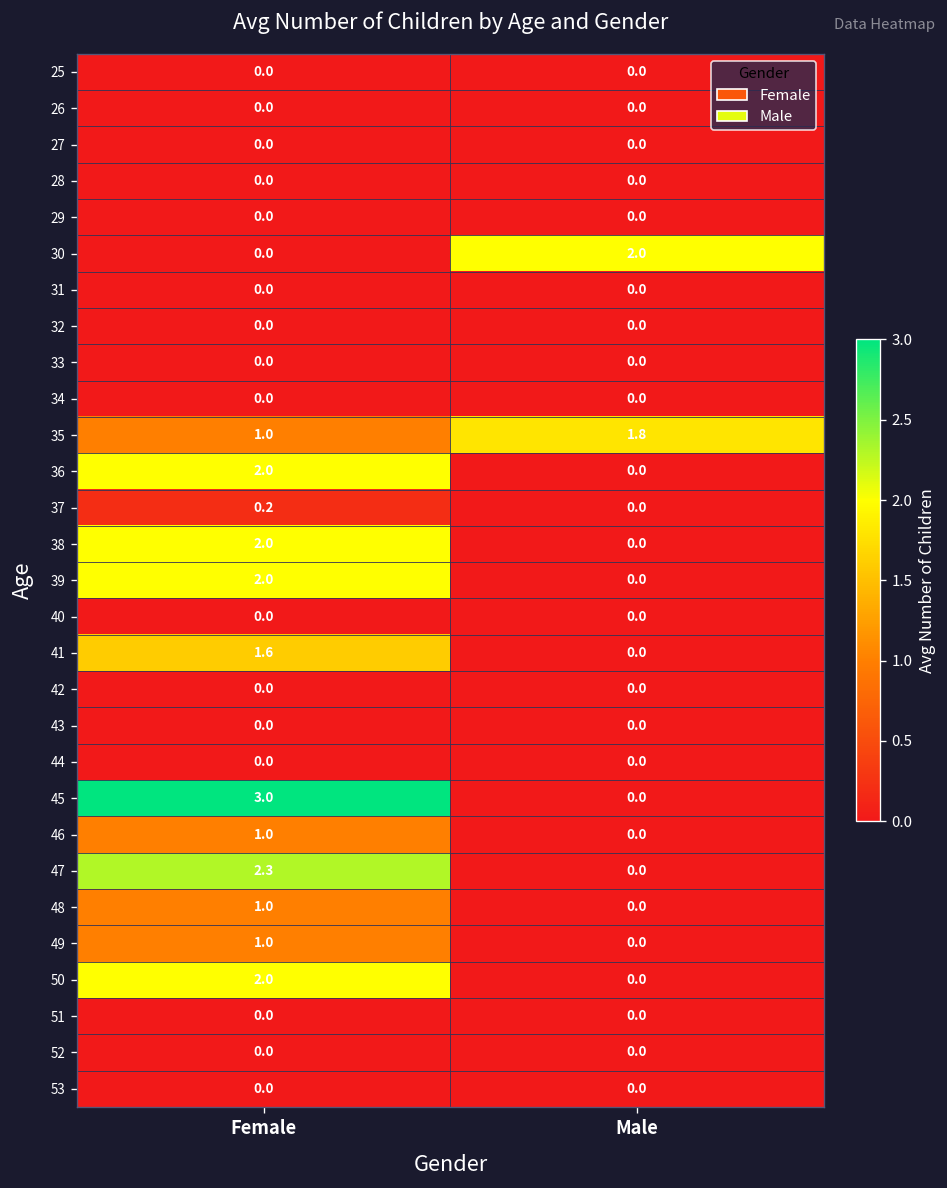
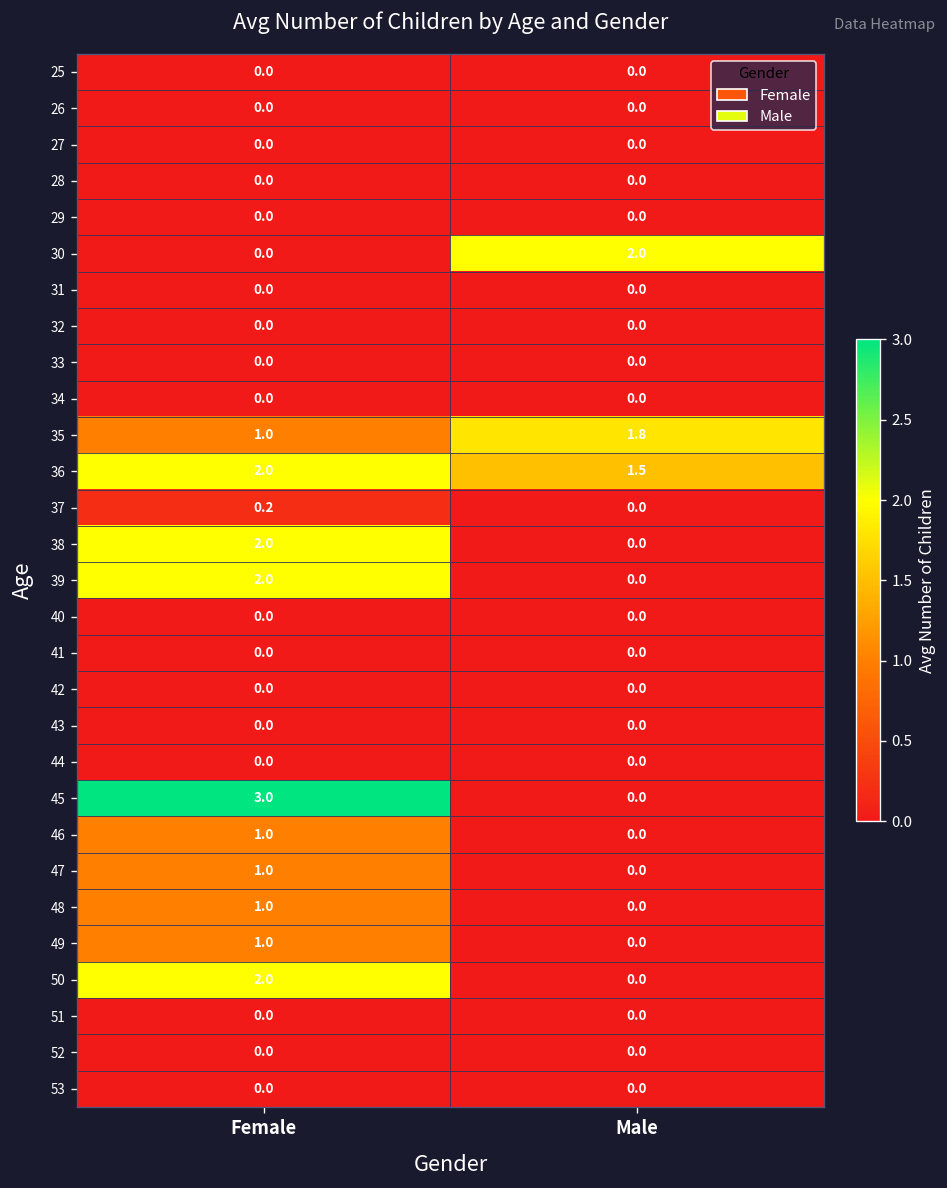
  {
    "25": {
      "Female": 0.0,
      "Male": 0.0
    },
    "26": {
      "Female": 0.0,
      "Male": 0.0
    },
    "27": {
      "Female": 0.0,
      "Male": 0.0
    },
    "28": {
      "Female": 0.0,
      "Male": 0.0
    },
    "29": {
      "Female": 0.0,
      "Male": 0.0
    },
    "30": {
      "Female": 0.0,
      "Male": 2.0
    },
    "31": {
      "Female": 0.0,
      "Male": 0.0
    },
    "32": {
      "Female": 0.0,
      "Male": 0.0
    },
    "33": {
      "Female": 0.0,
      "Male": 0.0
    },
    "34": {
      "Female": 0.0,
      "Male": 0.0
    },
    "35": {
      "Female": 1.0,
      "Male": 1.8
    },
    "36": {
      "Female": 2.0,
-     "Male": 0.0
+     "Male": 1.5
    },
    "37": {
      "Female": 0.2,
      "Male": 0.0
    },
    "38": {
      "Female": 2.0,
      "Male": 0.0
    },
    "39": {
      "Female": 2.0,
      "Male": 0.0
    },
    "40": {
      "Female": 0.0,
      "Male": 0.0
    },
    "41": {
-     "Female": 1.6,
+     "Female": 0.0,
      "Male": 0.0
    },
    "42": {
      "Female": 0.0,
      "Male": 0.0
    },
    "43": {
      "Female": 0.0,
      "Male": 0.0
    },
    "44": {
      "Female": 0.0,
      "Male": 0.0
    },
    "45": {
      "Female": 3.0,
      "Male": 0.0
    },
    "46": {
      "Female": 1.0,
      "Male": 0.0
    },
    "47": {
-     "Female": 2.3,
+     "Female": 1.0,
      "Male": 0.0
    },
    "48": {
      "Female": 1.0,
      "Male": 0.0
    },
    "49": {
      "Female": 1.0,
      "Male": 0.0
    },
    "50": {
      "Female": 2.0,
      "Male": 0.0
    },
    "51": {
      "Female": 0.0,
      "Male": 0.0
    },
    "52": {
      "Female": 0.0,
      "Male": 0.0
    },
    "53": {
      "Female": 0.0,
      "Male": 0.0
    }
  }
